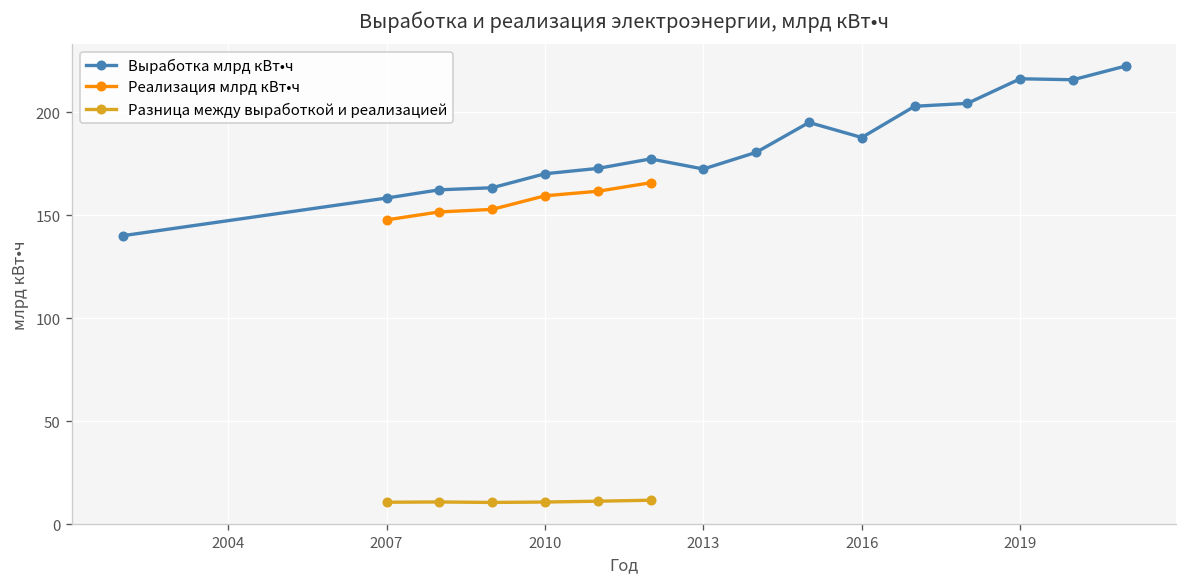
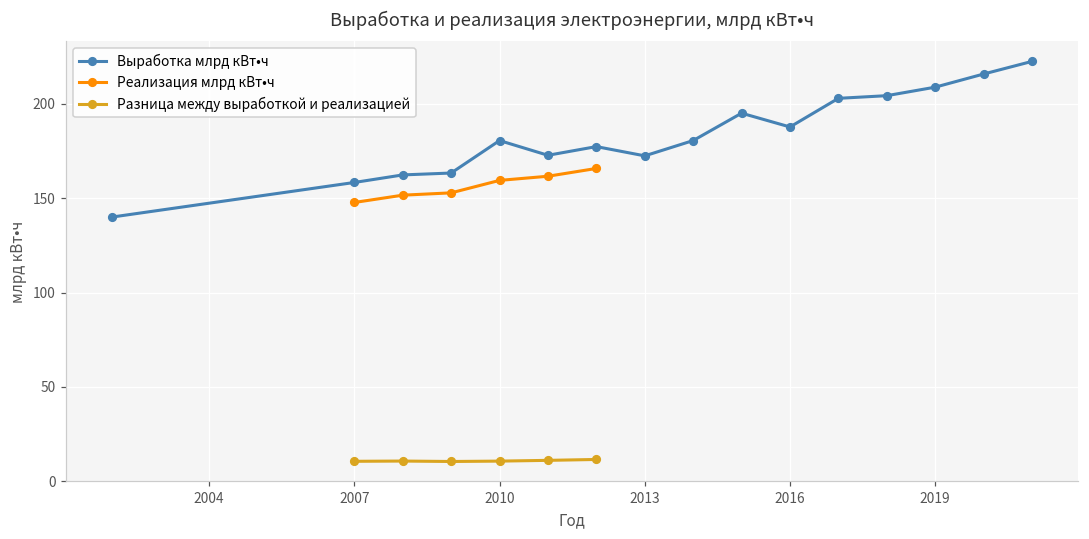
  {
    "Выработка млрд кВт•ч": {
      "2007": 158,
-     "2010": 170,
+     "2010": 181,
      "2013": 172,
      "2016": 188,
-     "2019": 216
+     "2019": 209
    }
  }
